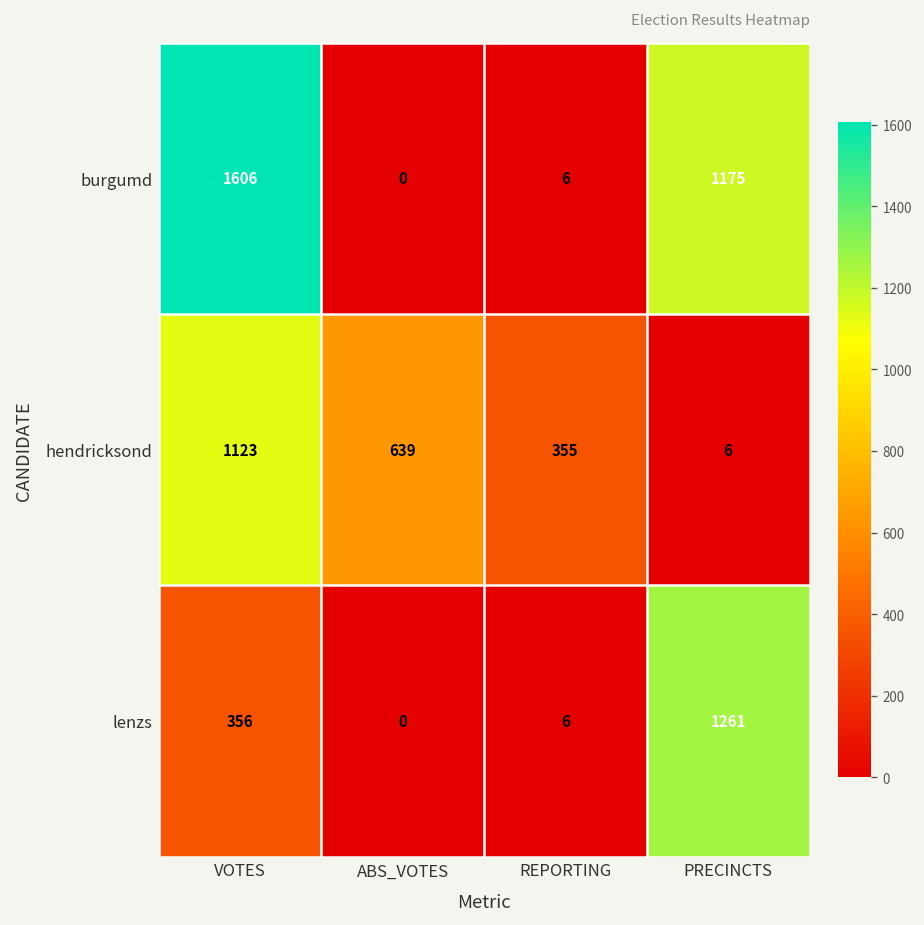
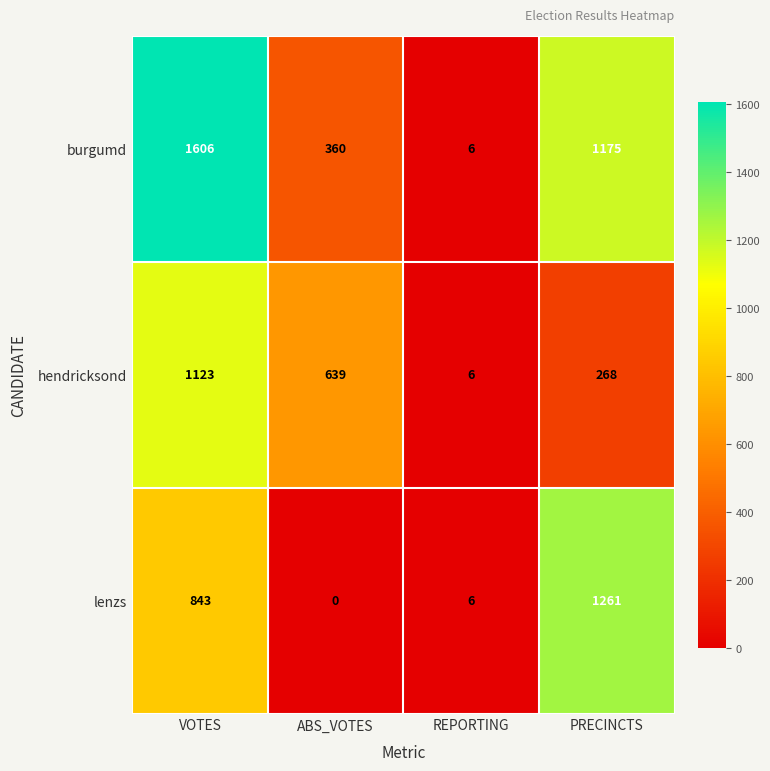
  {
    "burgumd": {
      "VOTES": 1606,
-     "ABS_VOTES": 0,
+     "ABS_VOTES": 360,
      "REPORTING": 6,
      "PRECINCTS": 1175
    },
    "hendricksond": {
      "VOTES": 1123,
      "ABS_VOTES": 639,
-     "REPORTING": 355,
-     "PRECINCTS": 6
+     "REPORTING": 6,
+     "PRECINCTS": 268
    },
    "lenzs": {
-     "VOTES": 356,
+     "VOTES": 843,
      "ABS_VOTES": 0,
      "REPORTING": 6,
      "PRECINCTS": 1261
    }
  }
